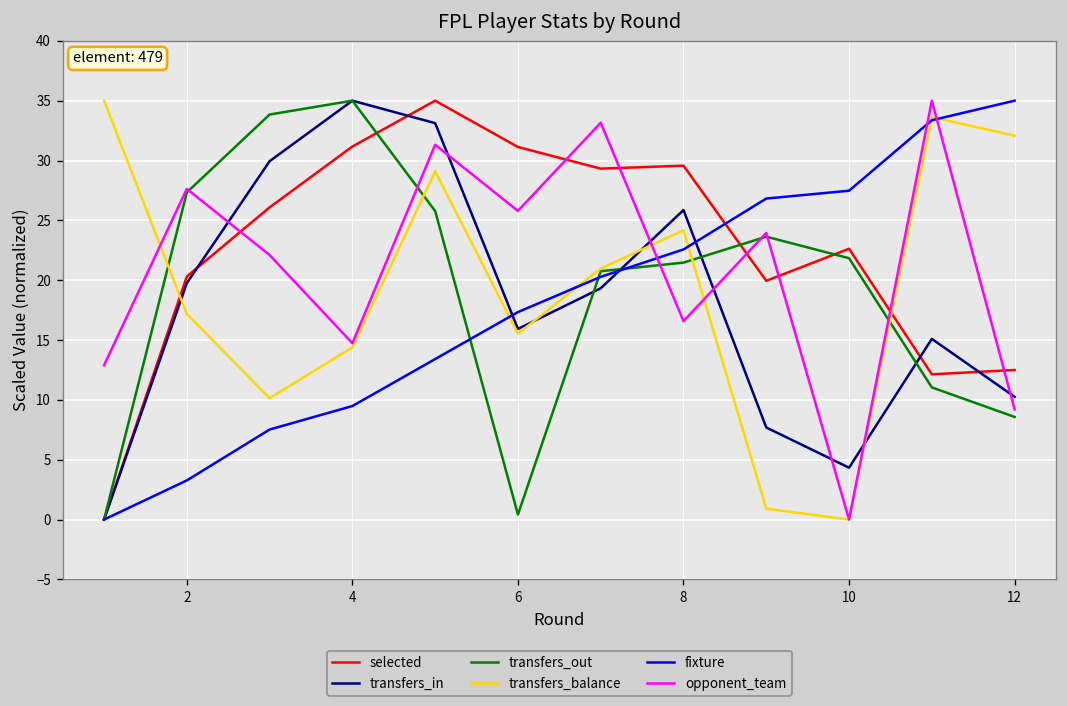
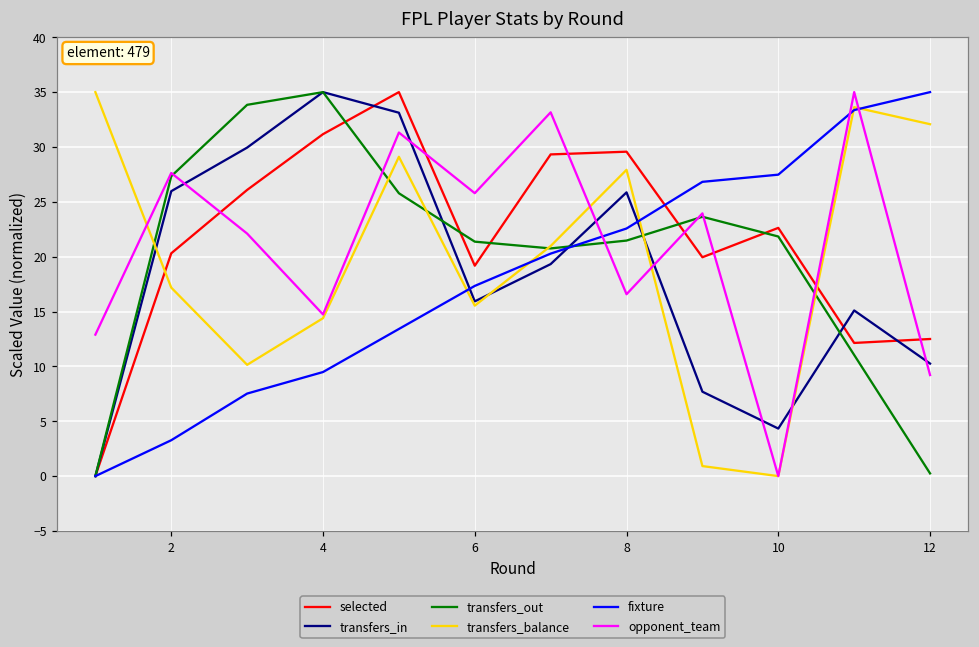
  {
    "selected": {
      "2": 20,
      "4": 31,
-     "6": 31,
+     "6": 19,
      "8": 30,
      "10": 23,
      "12": 12
    },
    "transfers_in": {
-     "2": 20,
+     "2": 26,
      "6": 16,
      "8": 26,
      "10": 4,
      "12": 10
    },
    "transfers_out": {
      "2": 27,
-     "6": 0,
+     "6": 21,
      "8": 21,
      "10": 22,
-     "12": 9
+     "12": 0
    },
    "transfers_balance": {
      "2": 17,
      "4": 14,
      "6": 16,
-     "8": 24,
+     "8": 28,
      "12": 32
    },
    "fixture": {
      "2": 3,
      "4": 9,
      "6": 17,
      "8": 23,
      "10": 27,
      "12": 35
    },
    "opponent_team": {
      "2": 28,
      "4": 15,
      "6": 26,
      "8": 17,
      "12": 9
    }
  }
